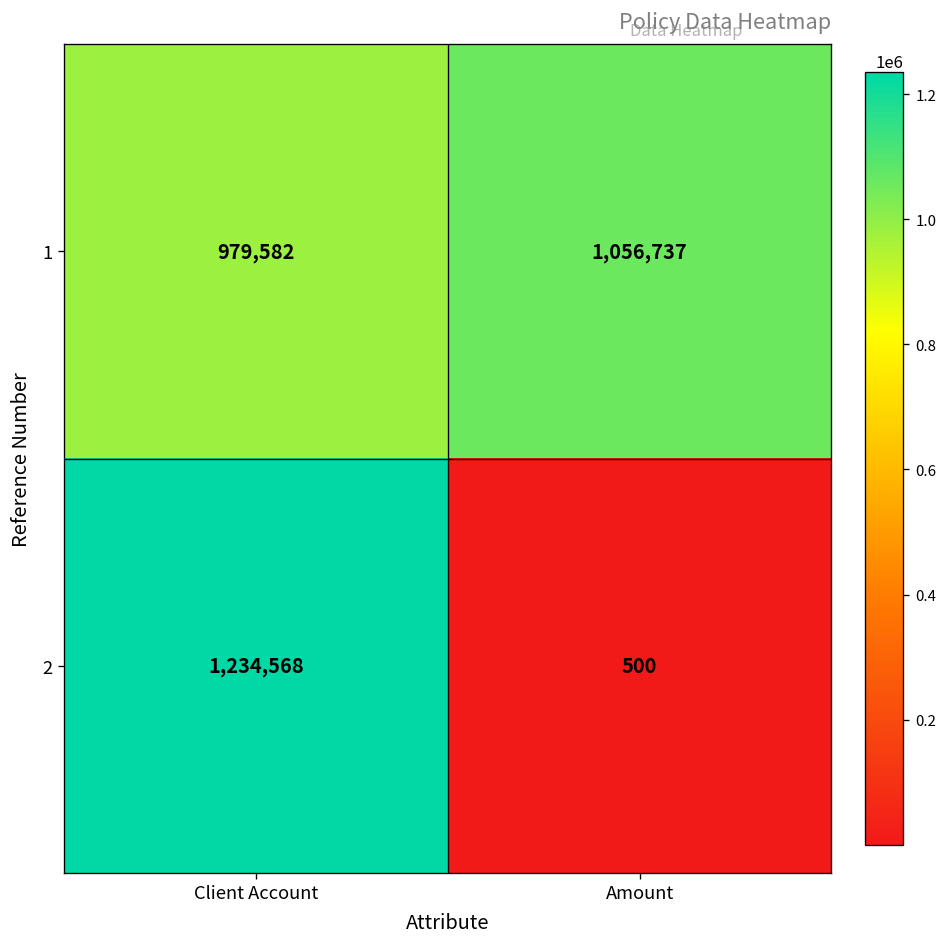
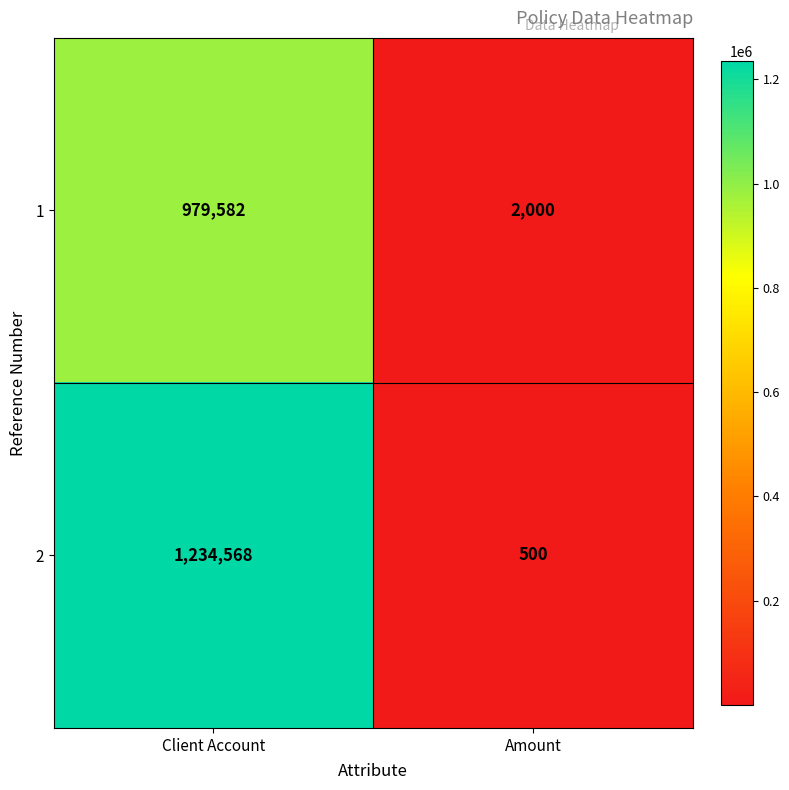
  {
    "1": {
      "Client Account": "979,582",
-     "Amount": "1,056,737"
+     "Amount": "2,000"
    },
    "2": {
      "Client Account": "1,234,568",
      "Amount": "500"
    }
  }
